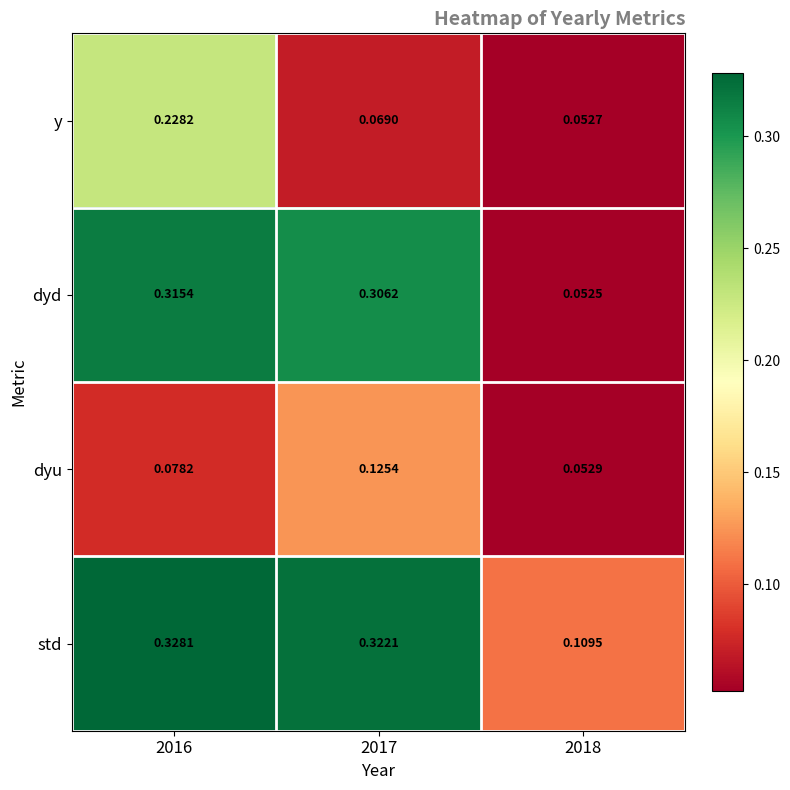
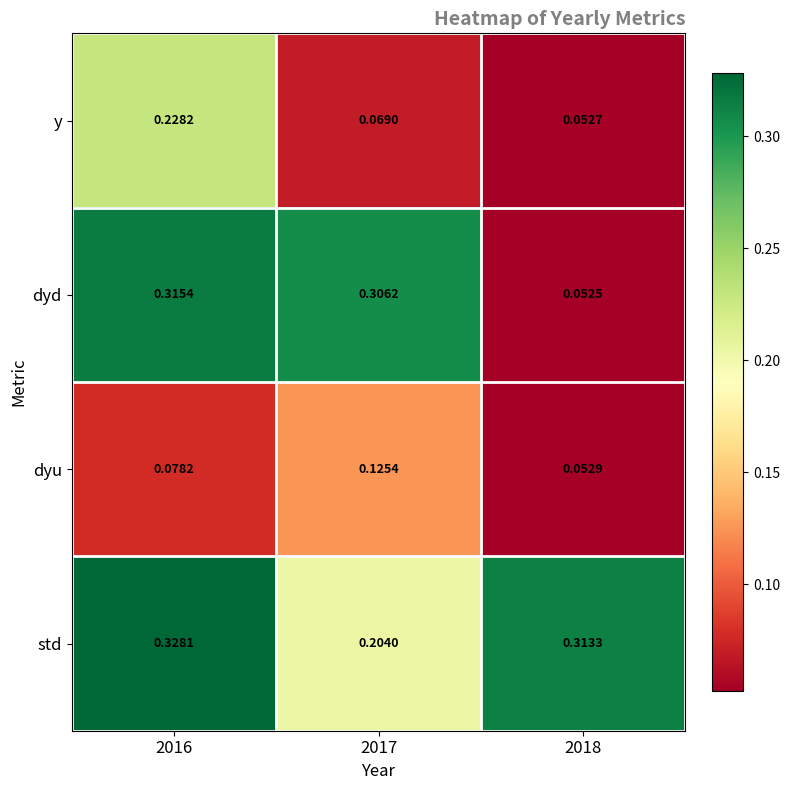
  {
    "y": {
      "2016": 0.2282,
      "2017": 0.0690,
      "2018": 0.0527
    },
    "dyd": {
      "2016": 0.3154,
      "2017": 0.3062,
      "2018": 0.0525
    },
    "dyu": {
      "2016": 0.0782,
      "2017": 0.1254,
      "2018": 0.0529
    },
    "std": {
      "2016": 0.3281,
-     "2017": 0.3221,
-     "2018": 0.1095
+     "2017": 0.2040,
+     "2018": 0.3133
    }
  }
